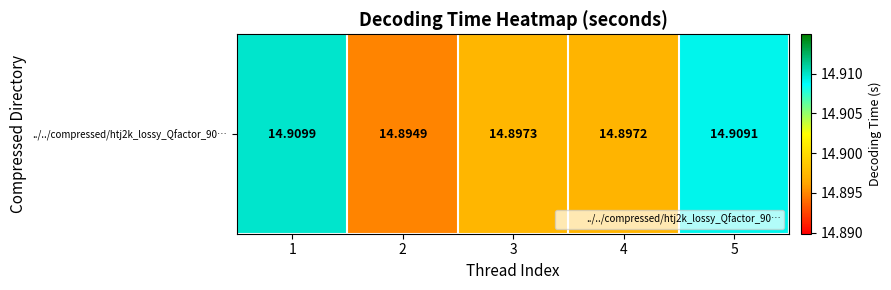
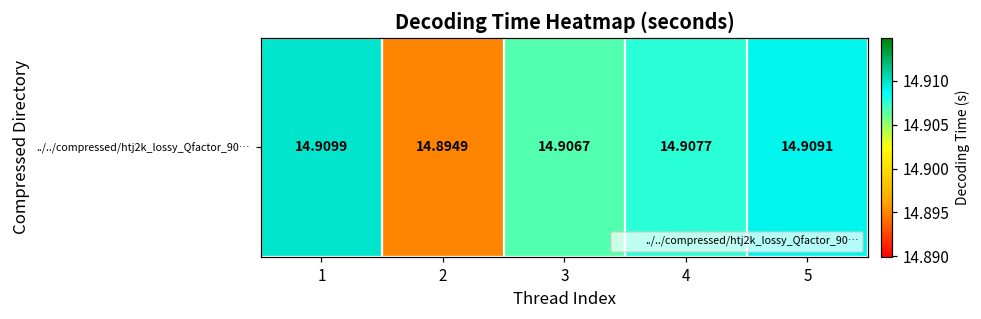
  {
    "../../compressed/htj2k_lossy_Qfactor_90…": {
      "1": 14.9099,
      "2": 14.8949,
-     "3": 14.8973,
-     "4": 14.8972,
+     "3": 14.9067,
+     "4": 14.9077,
      "5": 14.9091
    }
  }
